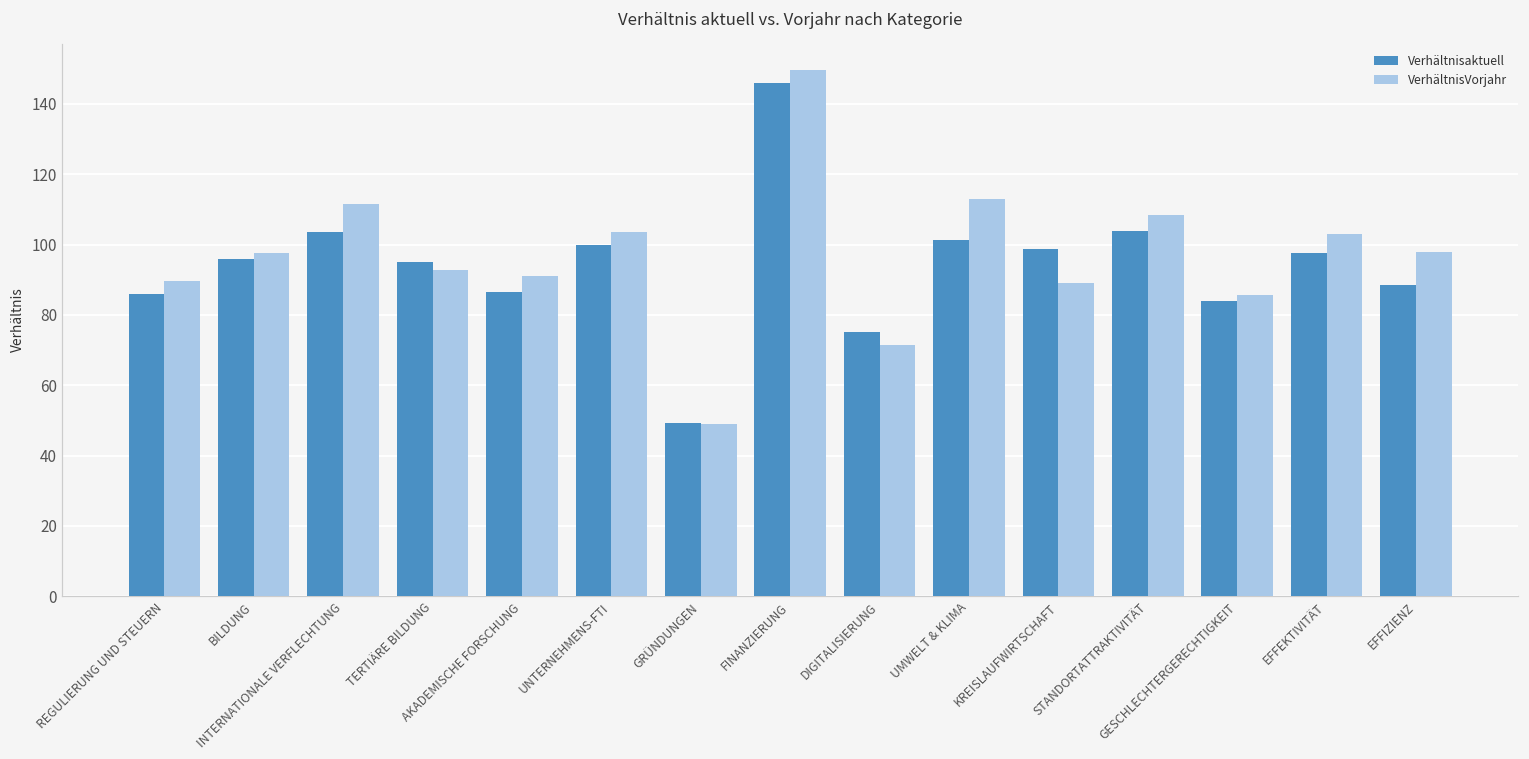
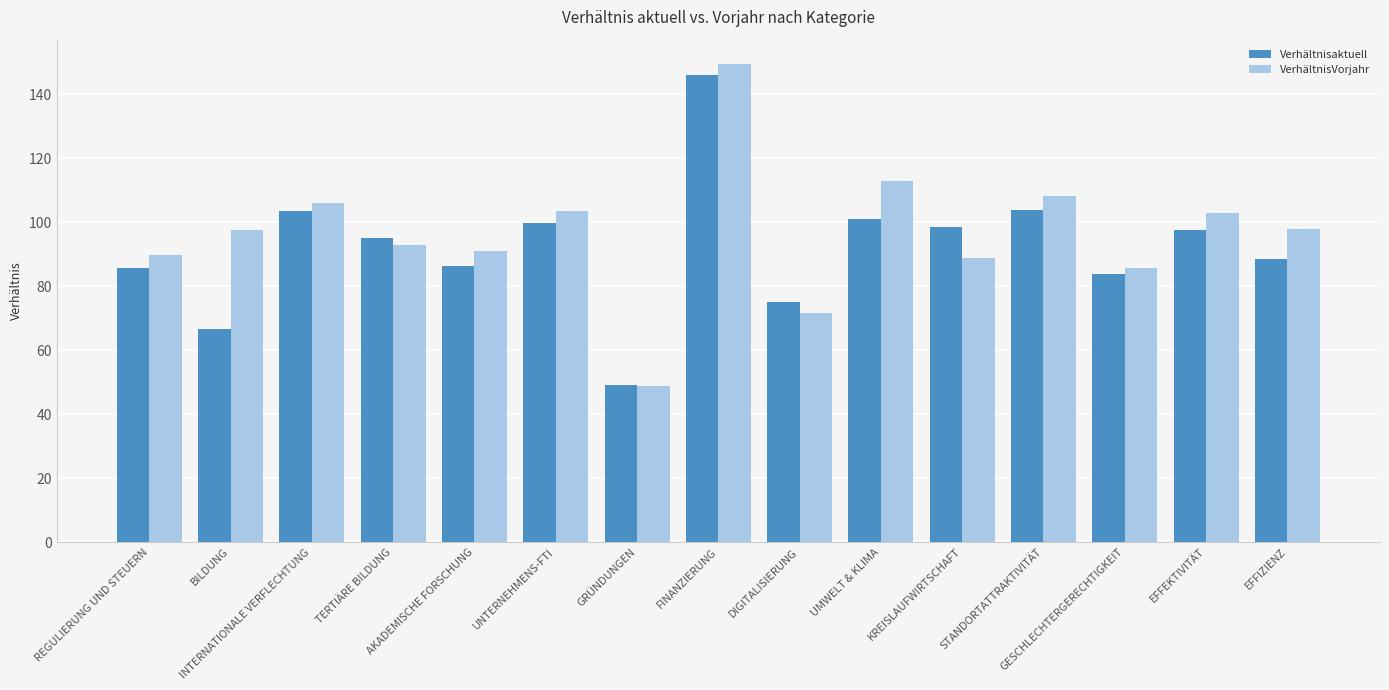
  {
    "Verhältnisaktuell": {
      "REGULIERUNG UND STEUERN": 86,
-     "BILDUNG": 96,
+     "BILDUNG": 67,
      "INTERNATIONALE VERFLECHTUNG": 104,
      "TERTIÄRE BILDUNG": 95,
      "AKADEMISCHE FORSCHUNG": 86,
      "UNTERNEHMENS-FTI": 100,
      "GRÜNDUNGEN": 49,
      "FINANZIERUNG": 146,
      "DIGITALISIERUNG": 75,
      "UMWELT & KLIMA": 101,
      "KREISLAUFWIRTSCHAFT": 99,
      "STANDORTATTRAKTIVITÄT": 104,
      "GESCHLECHTERGERECHTIGKEIT": 84,
      "EFFEKTIVITÄT": 97,
      "EFFIZIENZ": 88
    },
    "VerhältnisVorjahr": {
      "REGULIERUNG UND STEUERN": 90,
      "BILDUNG": 98,
-     "INTERNATIONALE VERFLECHTUNG": 112,
+     "INTERNATIONALE VERFLECHTUNG": 106,
      "TERTIÄRE BILDUNG": 93,
      "AKADEMISCHE FORSCHUNG": 91,
      "UNTERNEHMENS-FTI": 104,
      "GRÜNDUNGEN": 49,
      "FINANZIERUNG": 150,
      "DIGITALISIERUNG": 72,
      "UMWELT & KLIMA": 113,
      "KREISLAUFWIRTSCHAFT": 89,
      "STANDORTATTRAKTIVITÄT": 108,
      "GESCHLECHTERGERECHTIGKEIT": 86,
      "EFFEKTIVITÄT": 103,
      "EFFIZIENZ": 98
    }
  }
